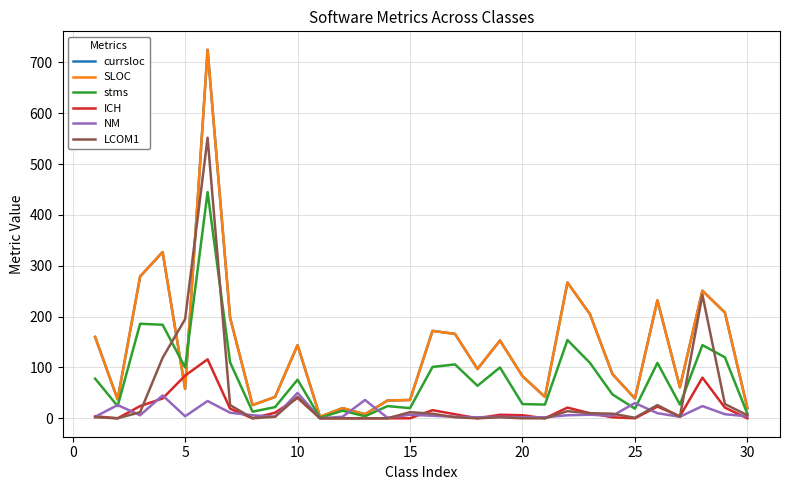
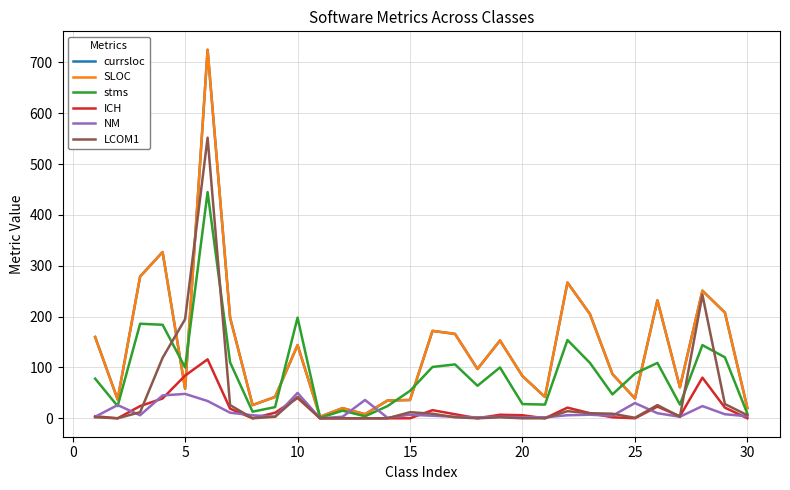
  {
    "SLOC": {
      "5": 60,
      "10": 140,
      "15": 40,
      "20": 80,
      "25": 40,
      "30": 20
    },
    "stms": {
      "5": 100,
-     "10": 80,
-     "15": 20,
+     "10": 200,
+     "15": 50,
      "20": 30,
-     "25": 20
+     "25": 90
    },
    "ICH": {
      "5": 80,
      "15": 0
    },
    "NM": {
-     "5": 0,
+     "5": 50,
      "10": 50,
      "25": 30
    },
    "LCOM1": {
      "5": 200
    }
  }
